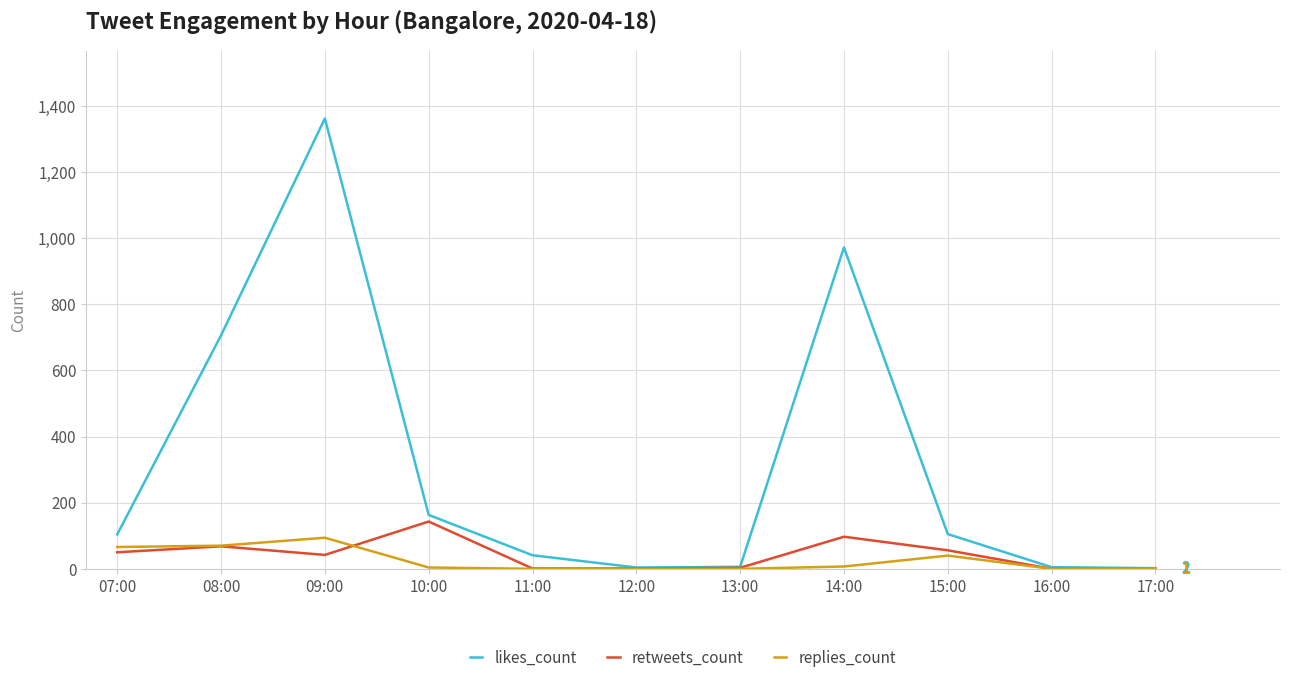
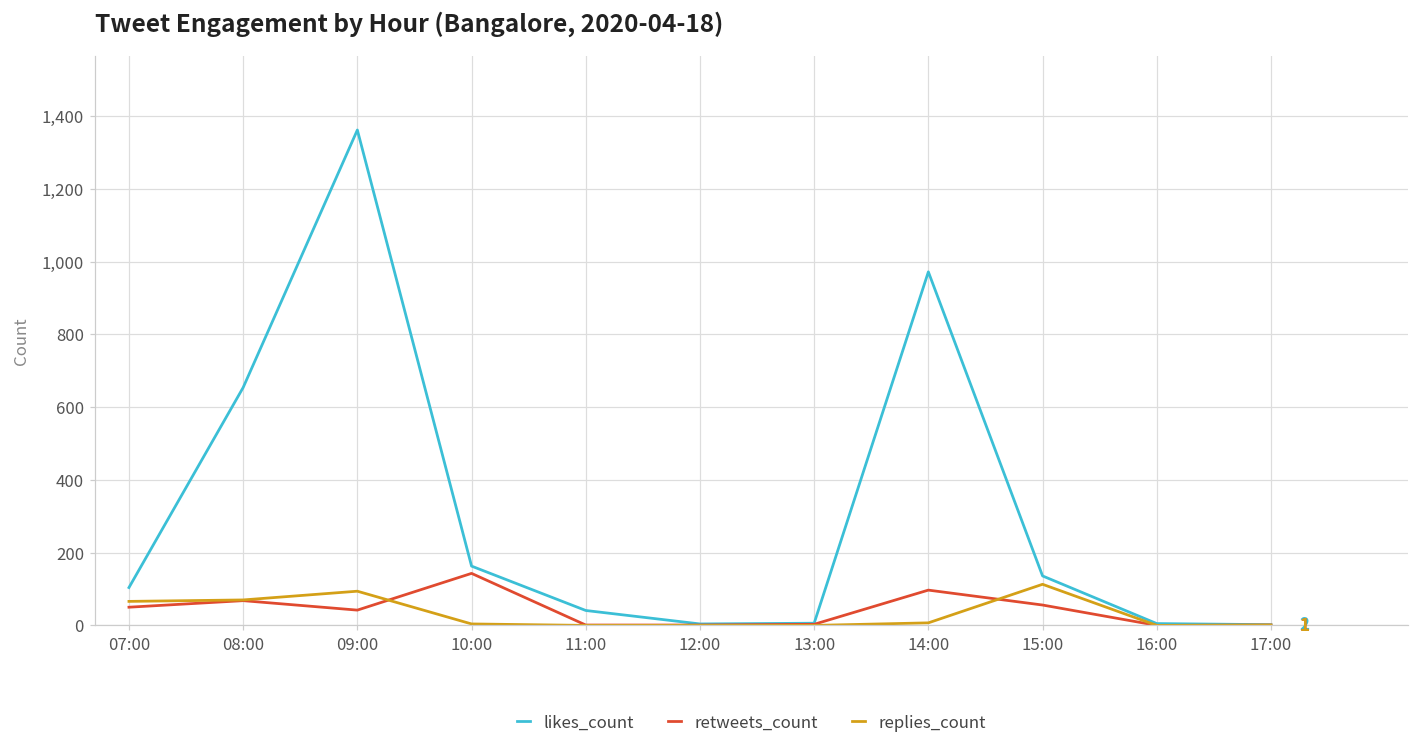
  {
    "likes_count": {
      "07:00": "100",
-     "08:00": "710",
+     "08:00": "650",
      "09:00": "1,360",
      "10:00": "160",
      "11:00": "40",
      "14:00": "970",
-     "15:00": "110"
+     "15:00": "140"
    },
    "retweets_count": {
      "07:00": "50",
      "09:00": "40",
      "10:00": "140",
      "14:00": "100",
      "15:00": "60"
    },
    "replies_count": {
      "07:00": "70",
      "09:00": "90",
      "10:00": "0",
      "14:00": "10",
-     "15:00": "40"
+     "15:00": "110"
    }
  }
